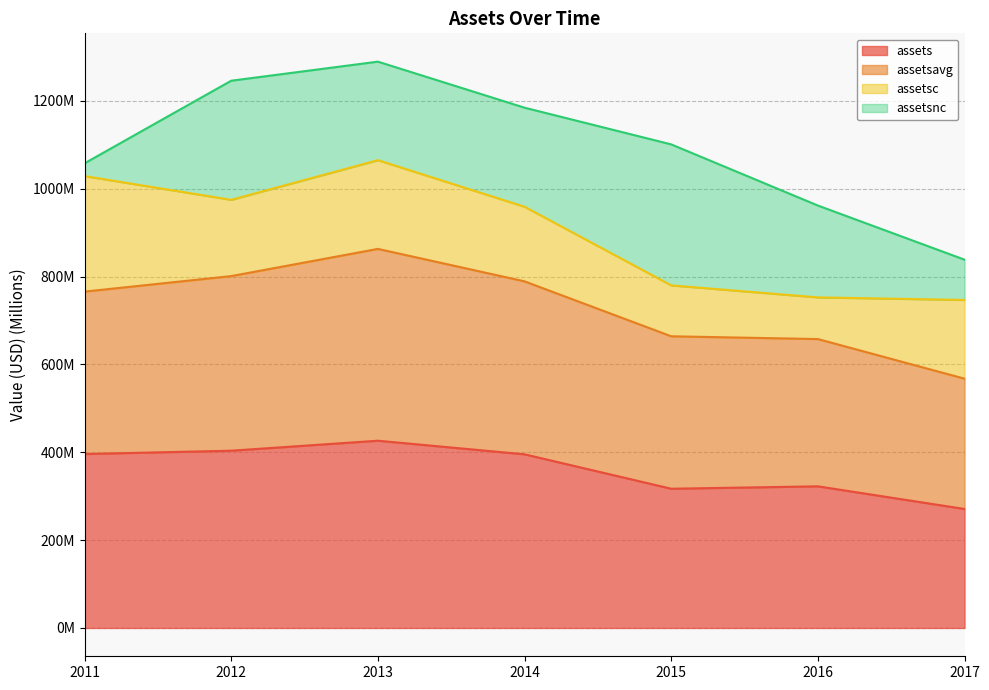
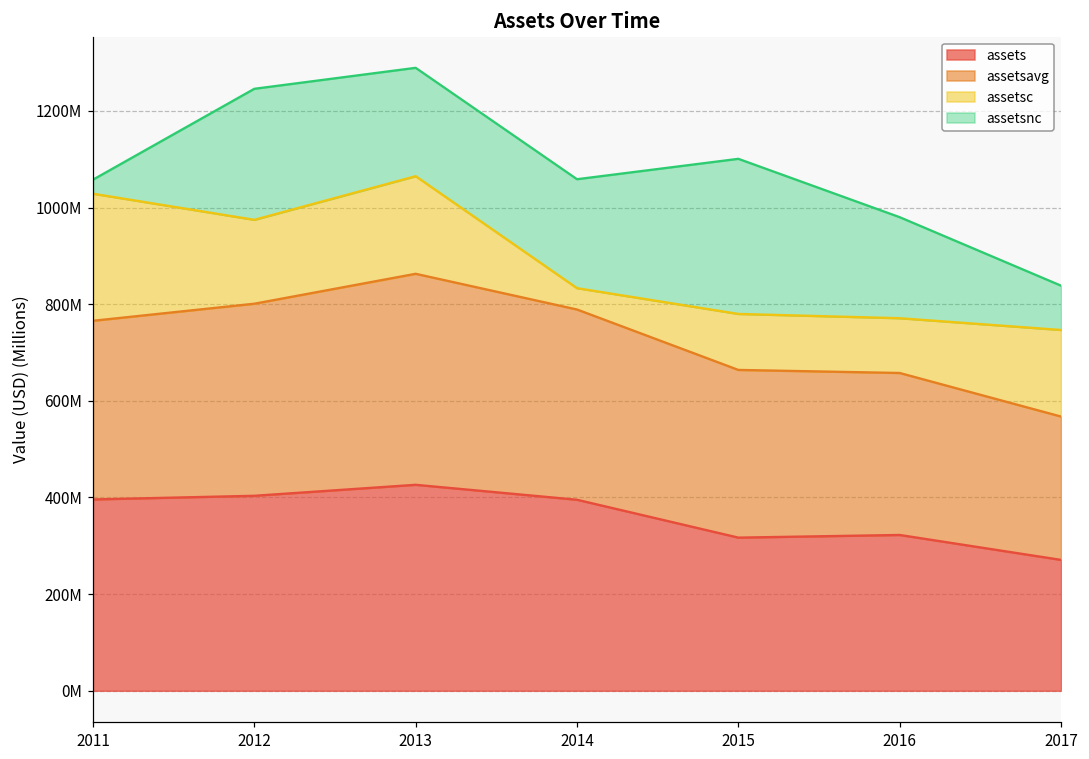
  {
    "assetsc": {
      "2011": 260000000,
      "2012": 170000000,
      "2013": 200000000,
-     "2014": 170000000,
+     "2014": 40000000,
      "2015": 120000000,
-     "2016": 90000000,
+     "2016": 110000000,
      "2017": 180000000
    },
    "assetsnc": {
      "2011": 30000000,
      "2012": 270000000,
      "2013": 220000000,
      "2014": 230000000,
      "2015": 320000000,
      "2016": 210000000,
      "2017": 90000000
    }
  }
